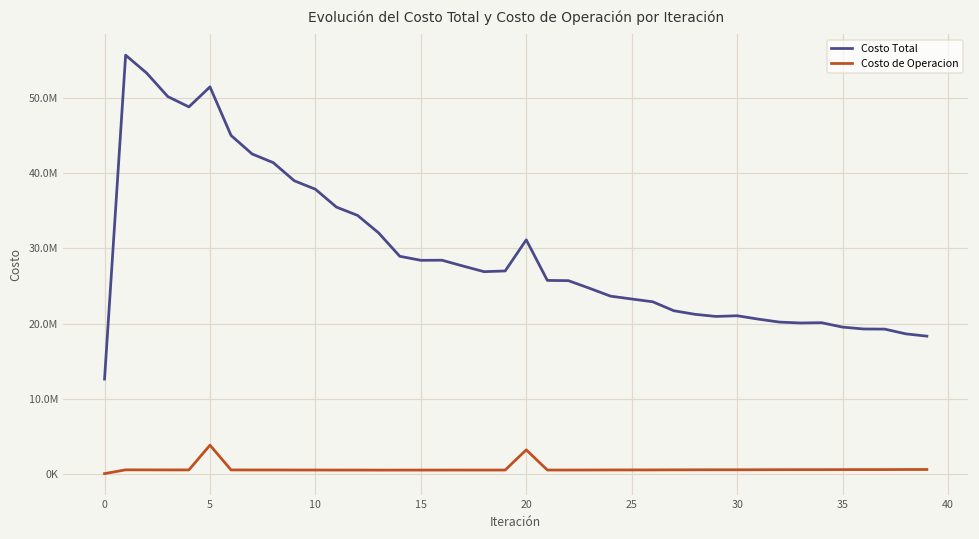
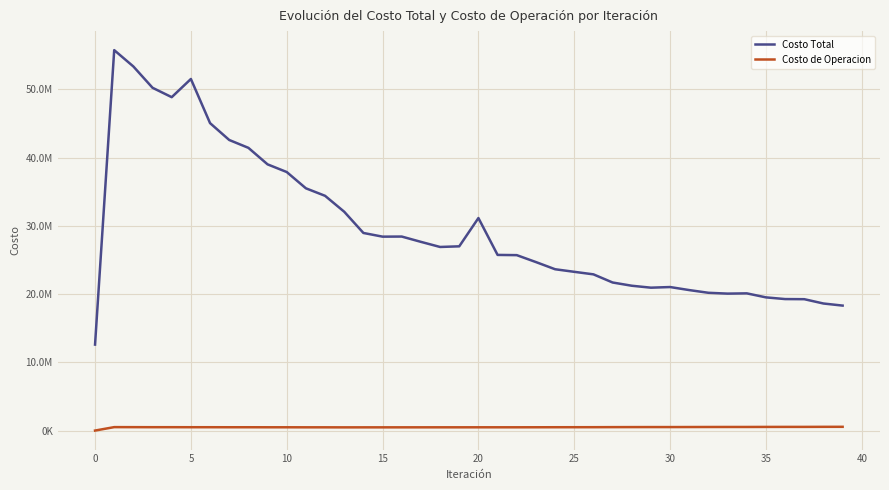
  {
    "Costo Total": {
      "0": 13000000,
      "5": 52000000,
      "10": 38000000,
      "15": 28000000,
      "20": 31000000,
      "25": 23000000,
      "30": 21000000,
      "35": 20000000
    },
    "Costo de Operacion": {
      "0": 0,
-     "5": 4000000,
+     "5": 0,
      "10": 0,
      "15": 0,
-     "20": 3000000,
+     "20": 0,
      "25": 0,
      "30": 1000000,
      "35": 1000000
    }
  }
